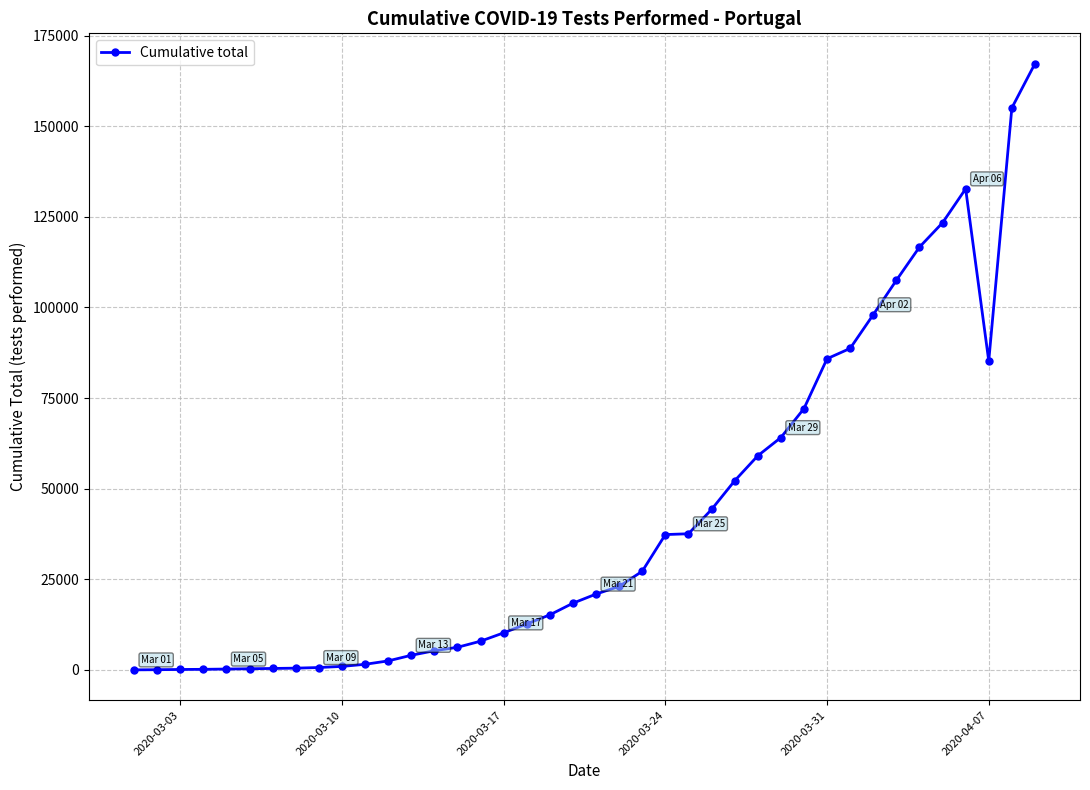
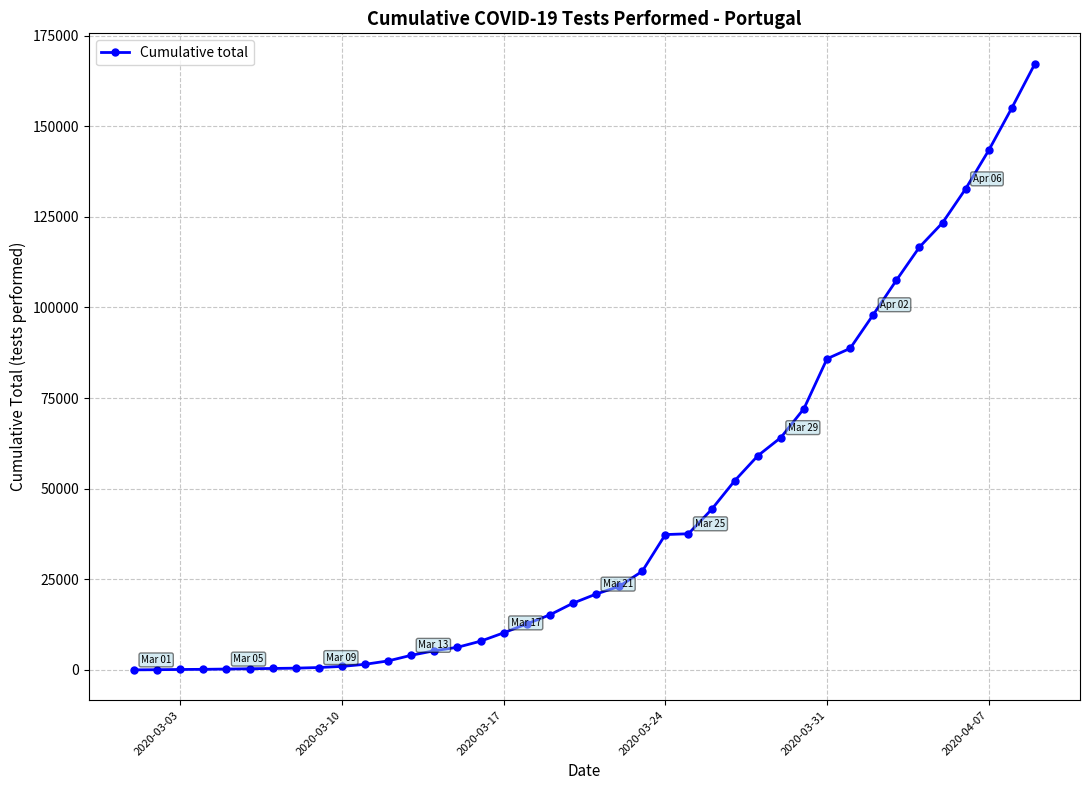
  {
    "2020-03-03": 0,
    "2020-03-17": 10000,
    "2020-03-24": 37000,
    "2020-03-31": 86000,
-   "2020-04-07": 85000
+   "2020-04-07": 143000
  }
